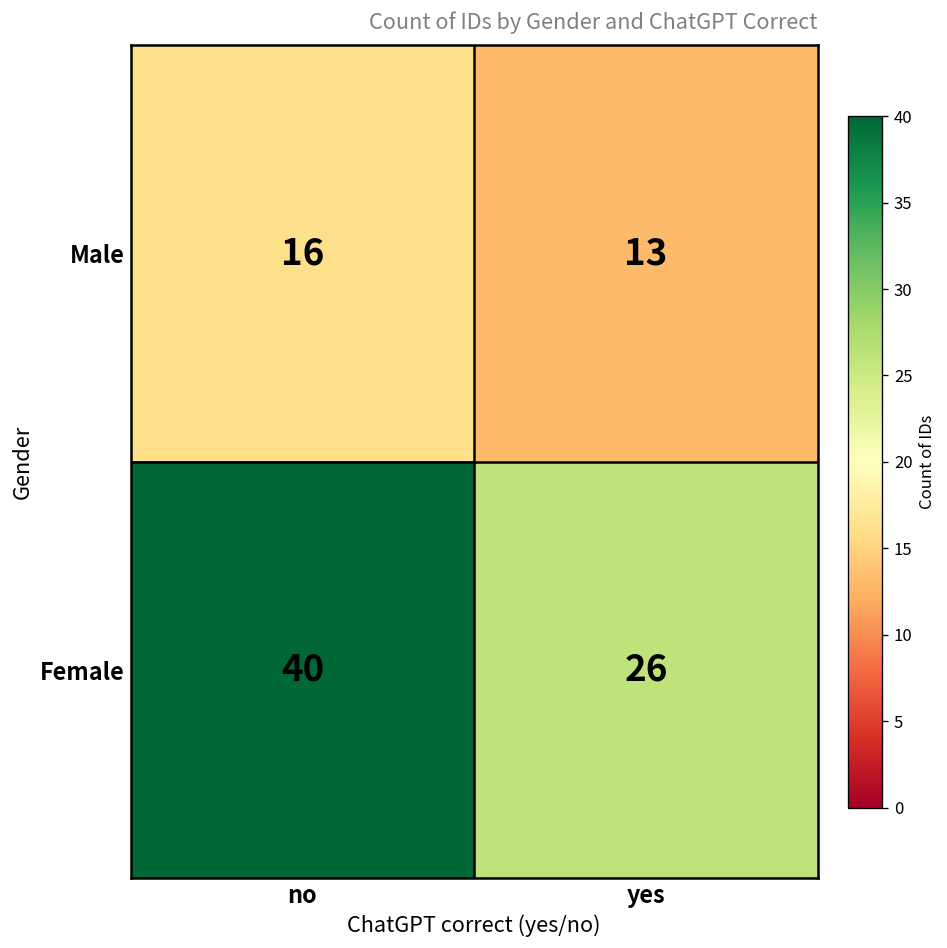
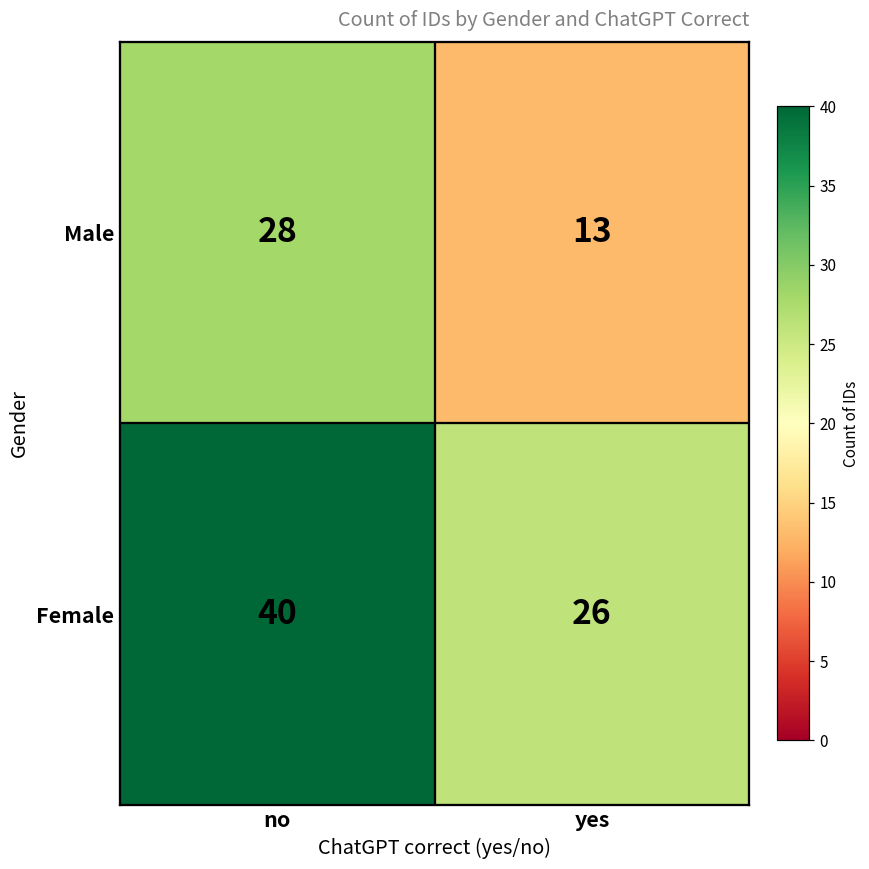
  {
    "Male": {
-     "no": 16,
+     "no": 28,
      "yes": 13
    },
    "Female": {
      "no": 40,
      "yes": 26
    }
  }
